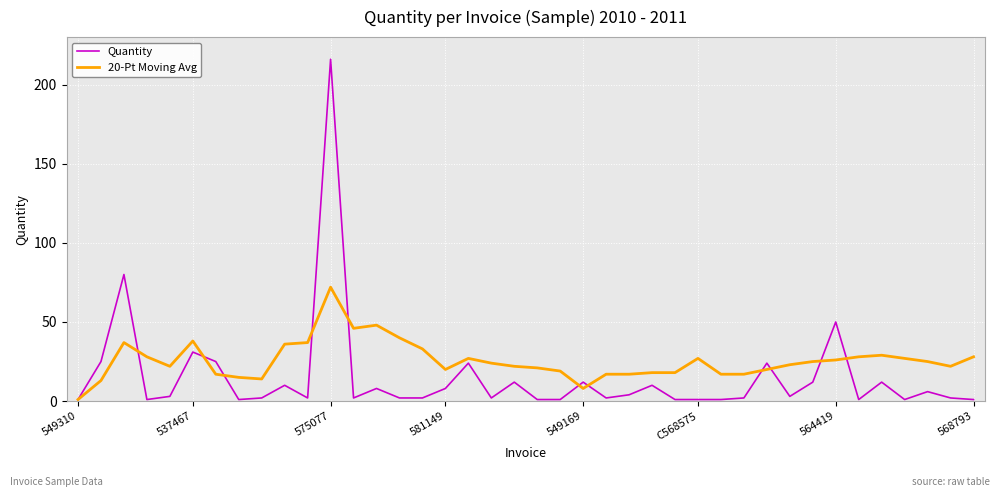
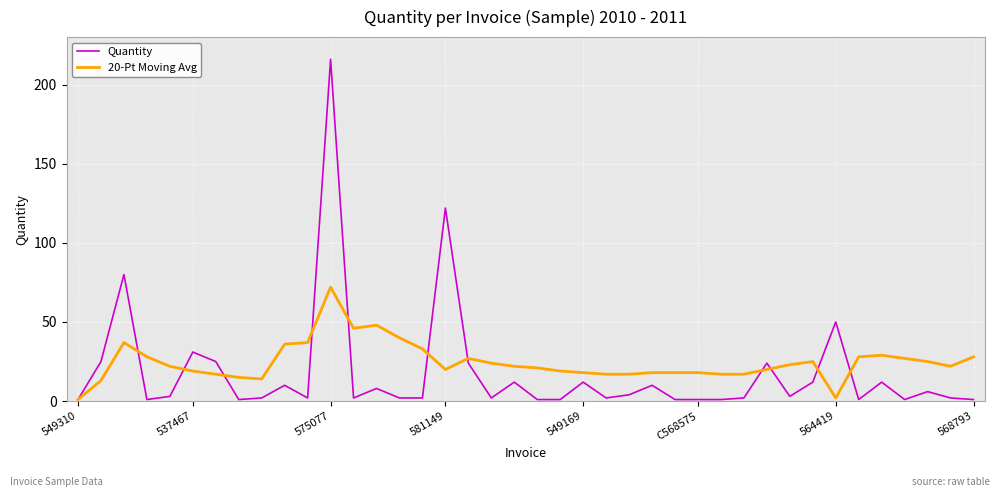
  {
    "Quantity": {
      "537467": 31,
      "575077": 216,
-     "581149": 8,
+     "581149": 122,
      "549169": 12,
      "C568575": 1,
      "564419": 50,
      "568793": 1
    },
    "20-Pt Moving Avg": {
-     "537467": 38,
+     "537467": 19,
      "575077": 72,
      "581149": 20,
-     "549169": 8,
-     "C568575": 27,
-     "564419": 26,
+     "549169": 18,
+     "C568575": 18,
+     "564419": 2,
      "568793": 28
    }
  }
